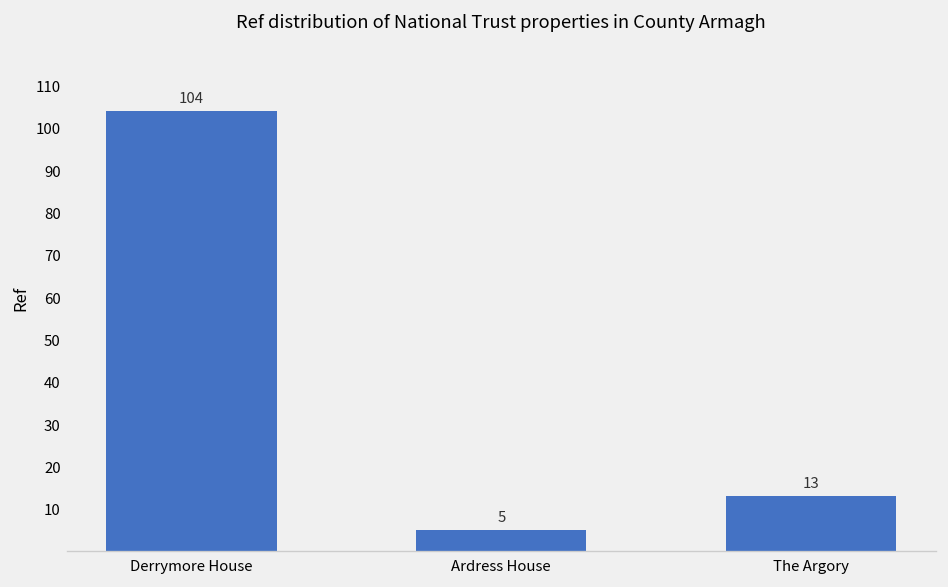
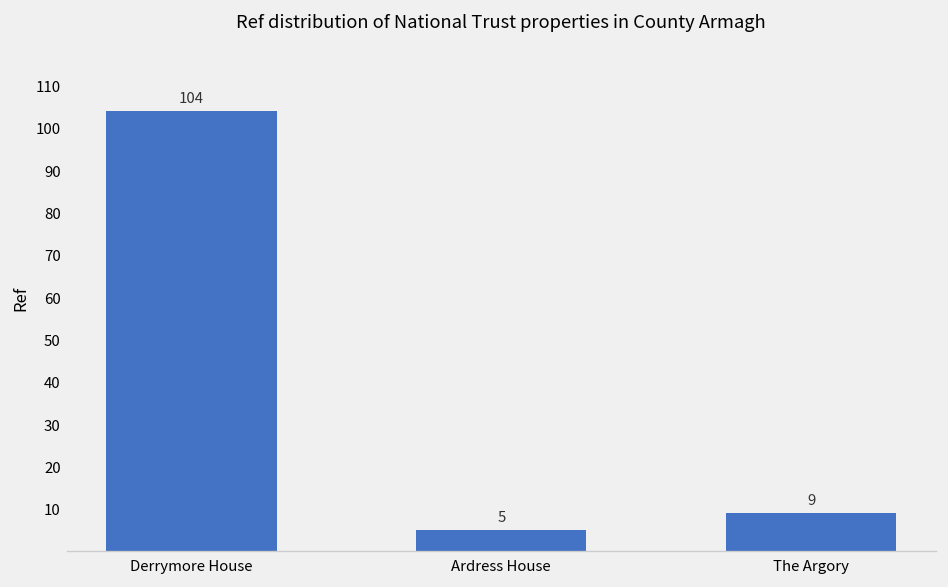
  {
    "Derrymore House": 104,
    "Ardress House": 5,
-   "The Argory": 13
+   "The Argory": 9
  }
